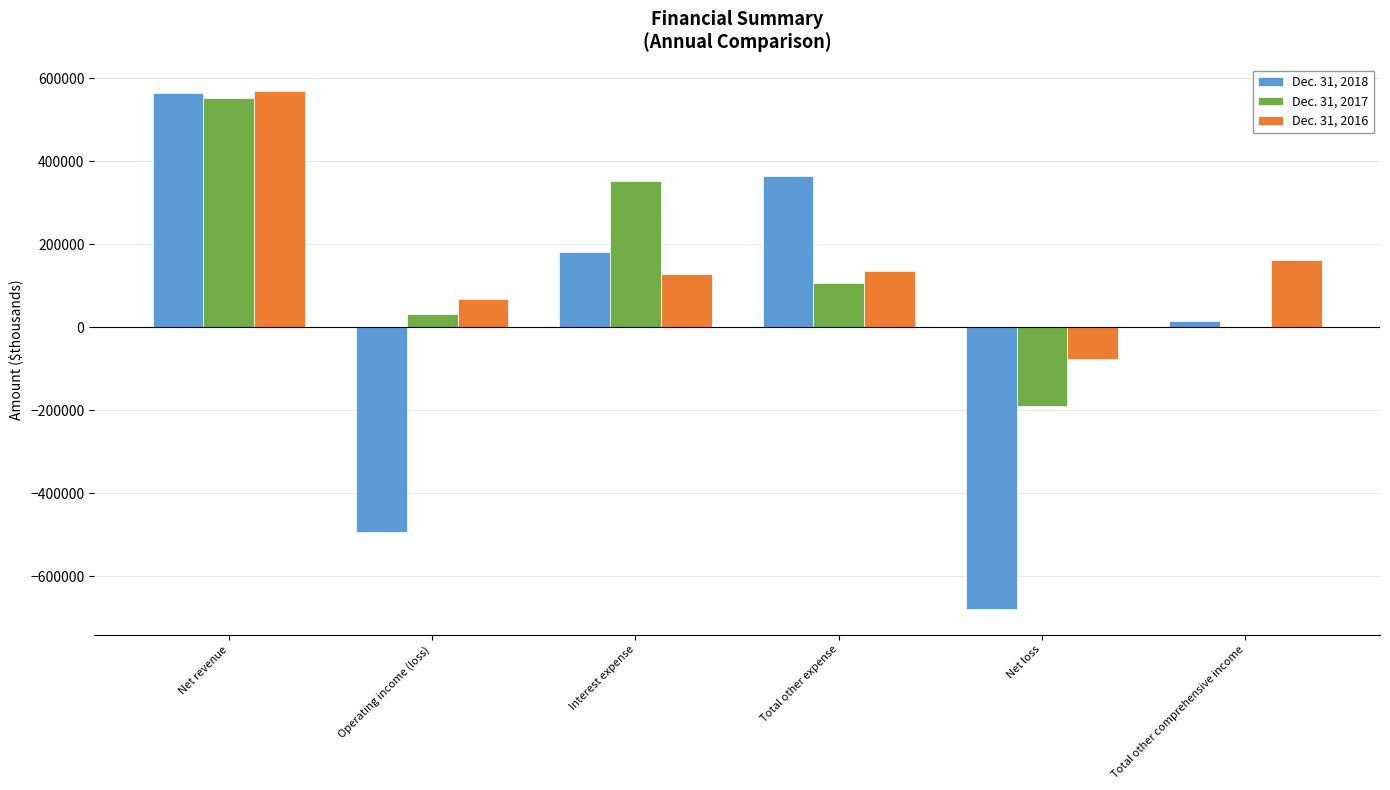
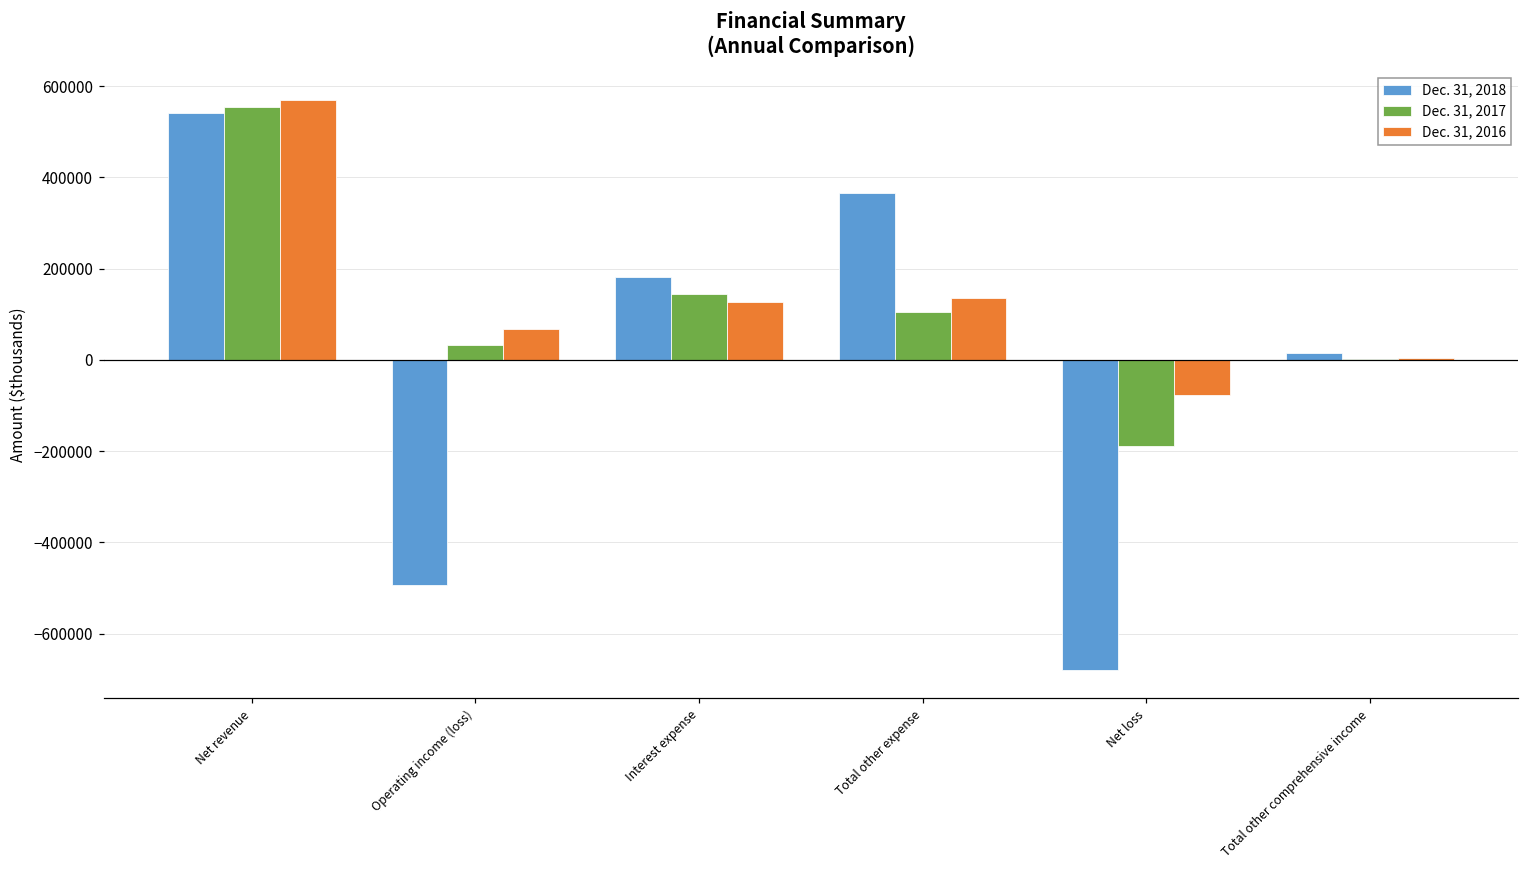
  {
    "Dec. 31, 2018": {
-     "Net revenue": 560000,
+     "Net revenue": 540000,
      "Operating income (loss)": -490000,
      "Interest expense": 180000,
      "Total other expense": 370000,
      "Net loss": -680000,
      "Total other comprehensive income": 10000
    },
    "Dec. 31, 2017": {
      "Net revenue": 550000,
      "Operating income (loss)": 30000,
-     "Interest expense": 350000,
+     "Interest expense": 150000,
      "Total other expense": 110000,
      "Net loss": -190000
    },
    "Dec. 31, 2016": {
      "Net revenue": 570000,
      "Operating income (loss)": 70000,
      "Interest expense": 130000,
      "Total other expense": 140000,
      "Net loss": -80000,
-     "Total other comprehensive income": 160000
+     "Total other comprehensive income": 0
    }
  }
